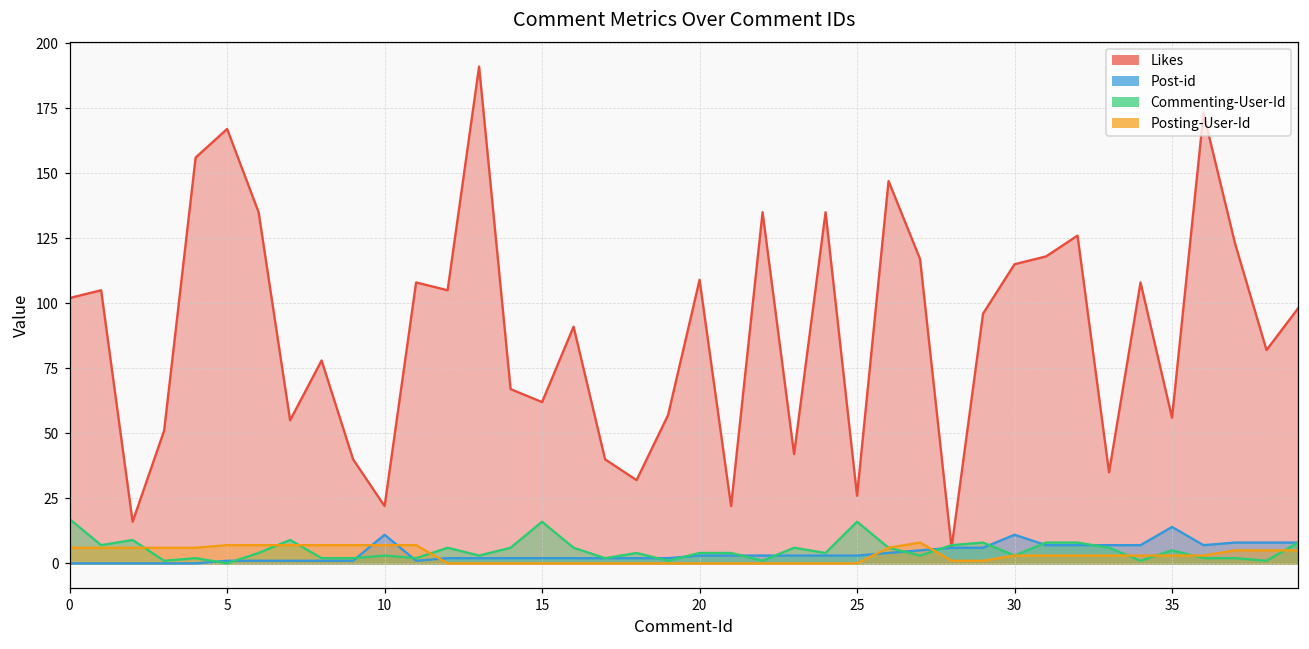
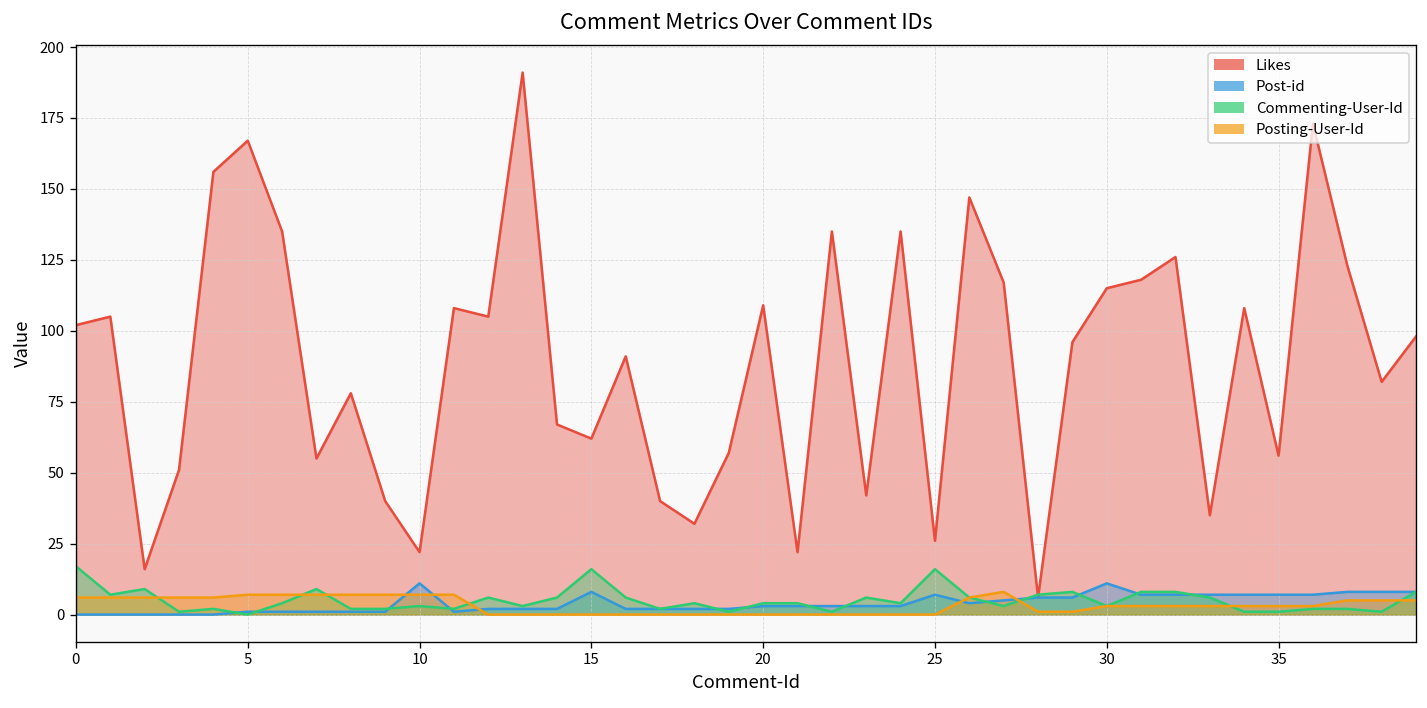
  {
    "Post-id": {
      "0": 0,
      "10": 11,
-     "15": 2,
-     "25": 3,
+     "15": 8,
+     "25": 7,
      "30": 11,
-     "35": 14
+     "35": 7
    },
    "Commenting-User-Id": {
      "0": 17,
      "10": 3,
      "15": 16,
      "25": 16,
-     "35": 5
+     "35": 1
    }
  }
